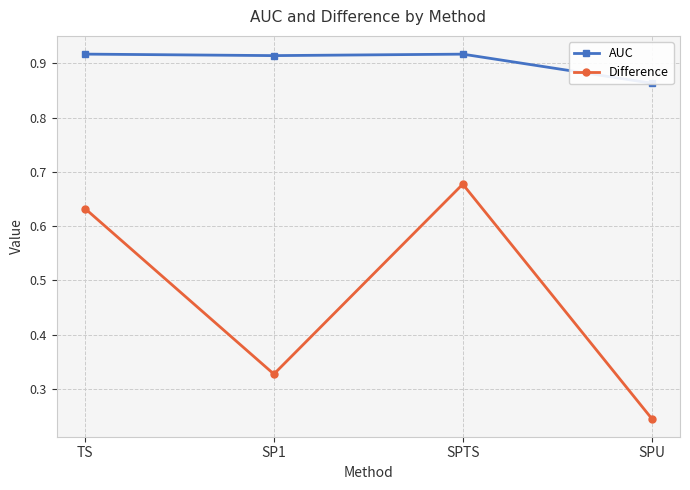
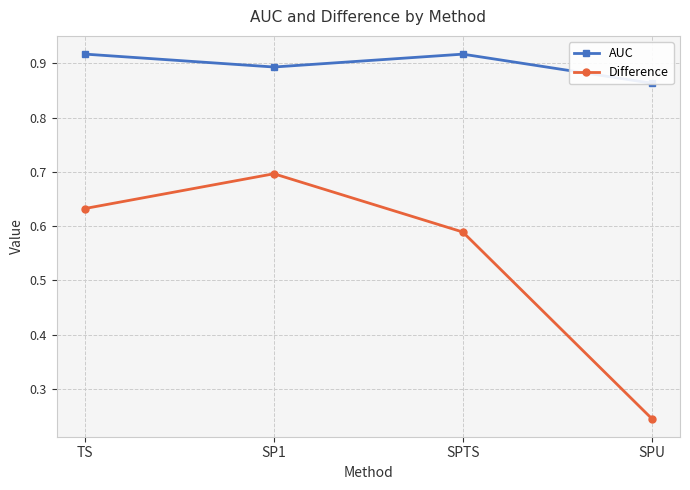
  {
    "AUC": {
      "TS": 0.92,
-     "SP1": 0.91,
+     "SP1": 0.89,
      "SPTS": 0.92
    },
    "Difference": {
      "TS": 0.63,
-     "SP1": 0.33,
-     "SPTS": 0.68,
+     "SP1": 0.70,
+     "SPTS": 0.59,
      "SPU": 0.25
    }
  }
